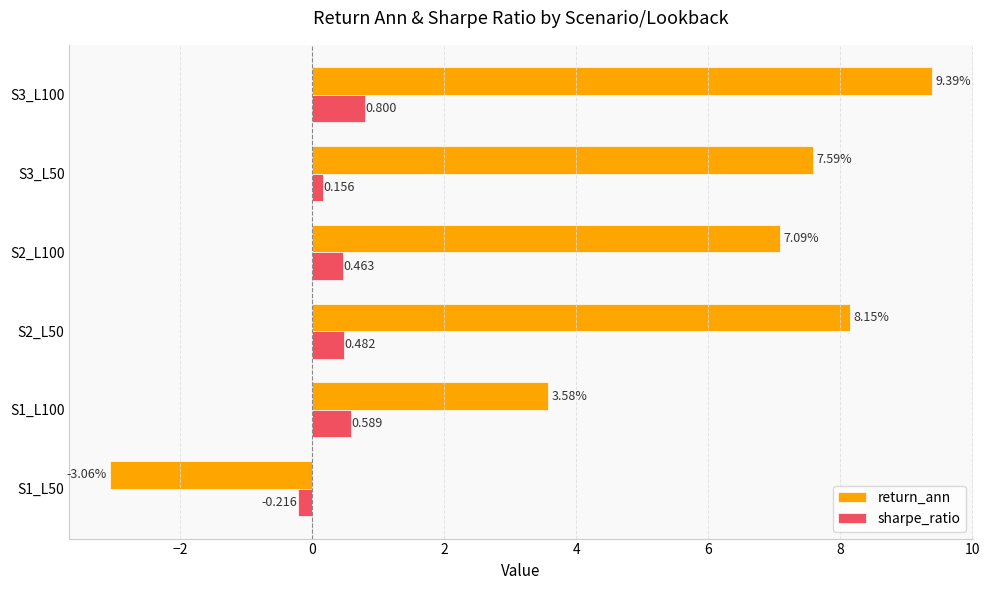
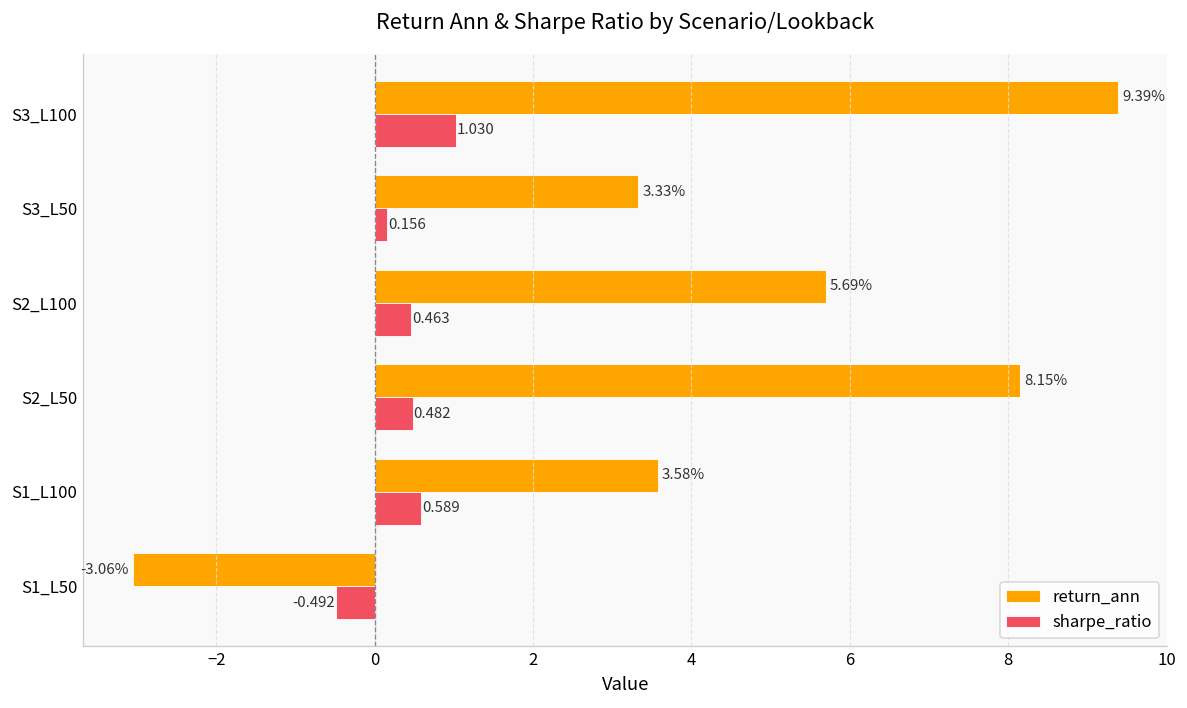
  {
    "return_ann": {
      "S3_L100": "9.39%",
-     "S3_L50": "7.59%",
-     "S2_L100": "7.09%",
+     "S3_L50": "3.33%",
+     "S2_L100": "5.69%",
      "S2_L50": "8.15%",
      "S1_L100": "3.58%",
      "S1_L50": "-3.06%"
    },
    "sharpe_ratio": {
-     "S3_L100": "0.800",
+     "S3_L100": "1.030",
      "S3_L50": "0.156",
      "S2_L100": "0.463",
      "S2_L50": "0.482",
      "S1_L100": "0.589",
-     "S1_L50": "-0.216"
+     "S1_L50": "-0.492"
    }
  }
